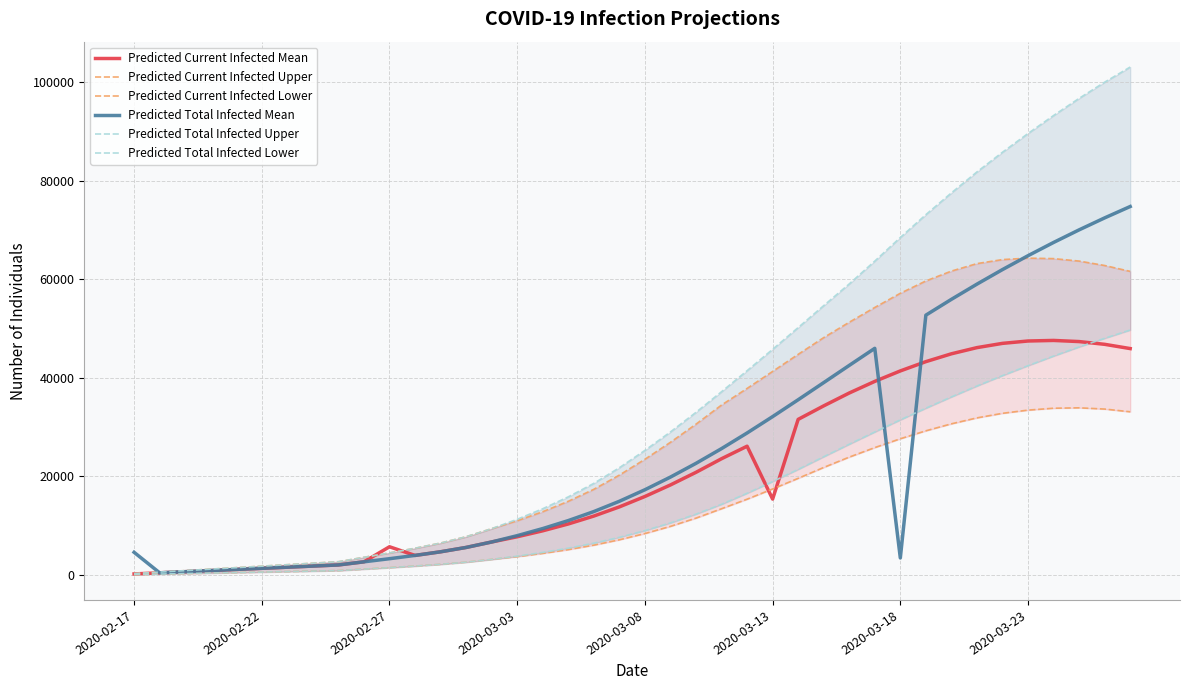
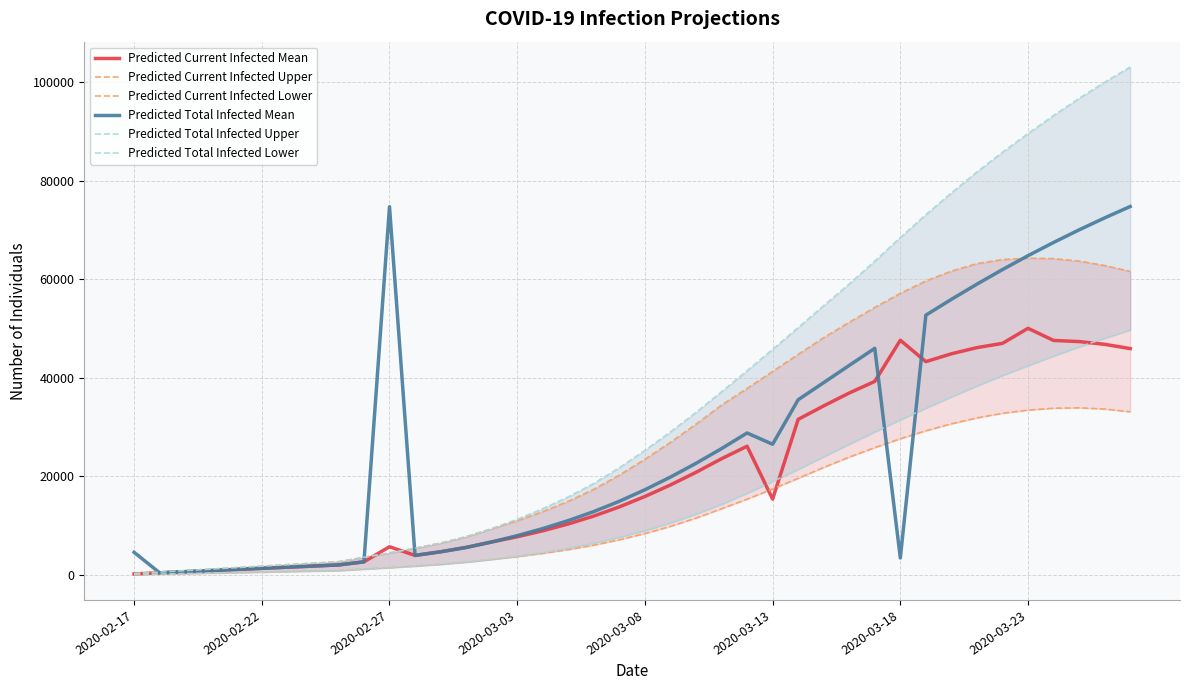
  {
    "Predicted Current Infected Mean": {
      "2020-02-27": 6000,
      "2020-03-08": 16000,
      "2020-03-13": 15000,
-     "2020-03-18": 41000,
-     "2020-03-23": 47000
+     "2020-03-18": 48000,
+     "2020-03-23": 50000
    },
    "Predicted Total Infected Mean": {
      "2020-02-17": 5000,
-     "2020-02-27": 3000,
+     "2020-02-27": 75000,
      "2020-03-08": 17000,
-     "2020-03-13": 32000,
+     "2020-03-13": 27000,
      "2020-03-18": 3000
    }
  }
